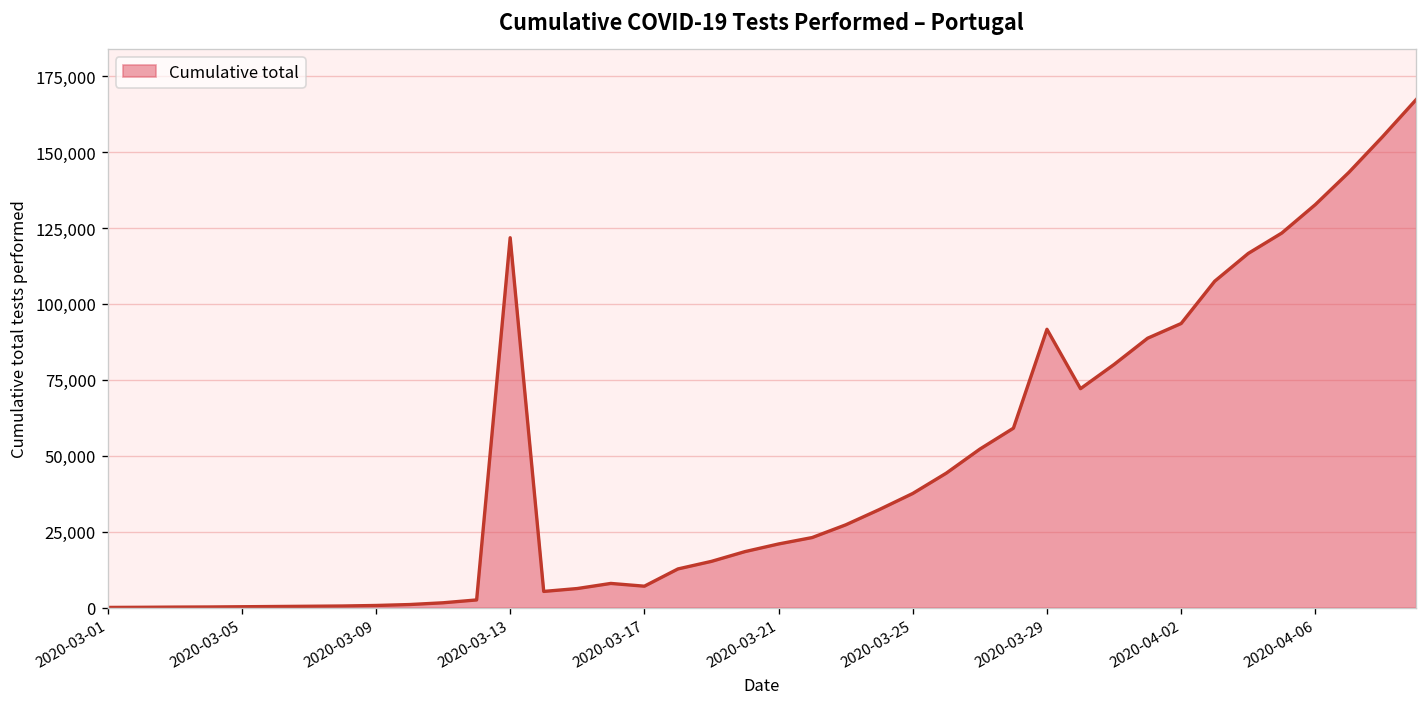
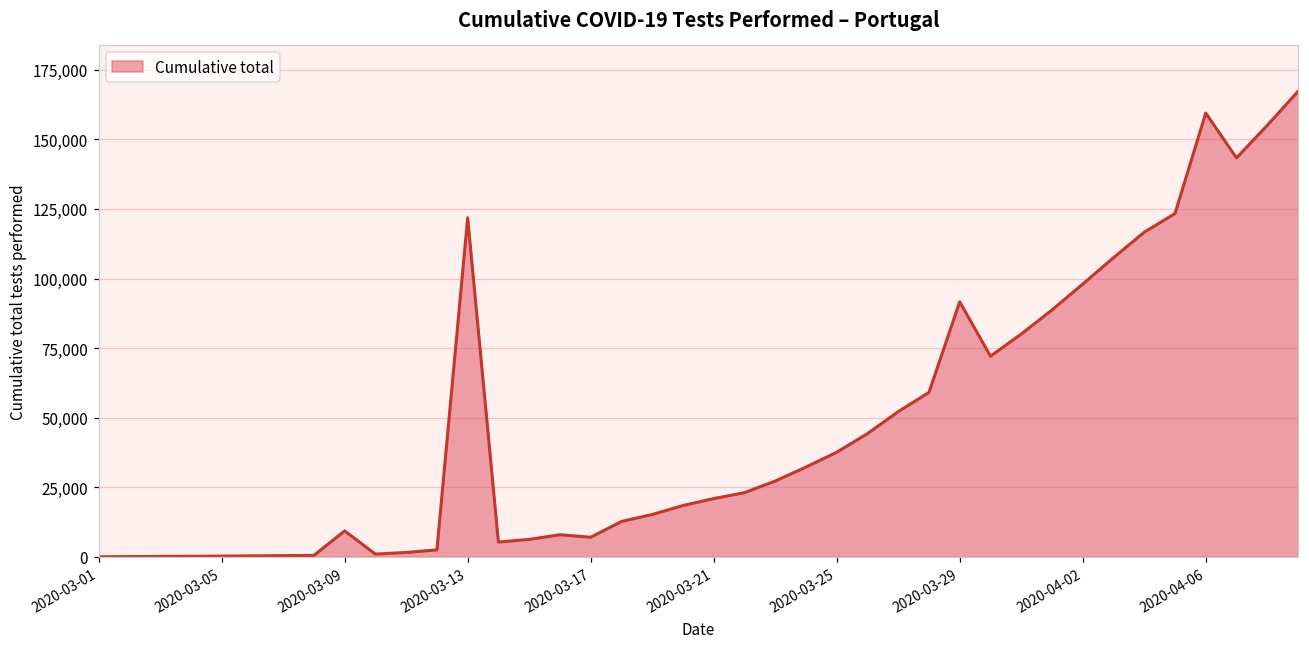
  {
    "2020-03-01": "0",
    "2020-03-05": "0",
-   "2020-03-09": "1,000",
+   "2020-03-09": "9,000",
    "2020-03-13": "122,000",
    "2020-03-17": "7,000",
    "2020-03-21": "21,000",
    "2020-03-25": "38,000",
    "2020-03-29": "92,000",
-   "2020-04-02": "94,000",
-   "2020-04-06": "133,000"
+   "2020-04-02": "98,000",
+   "2020-04-06": "159,000"
  }
